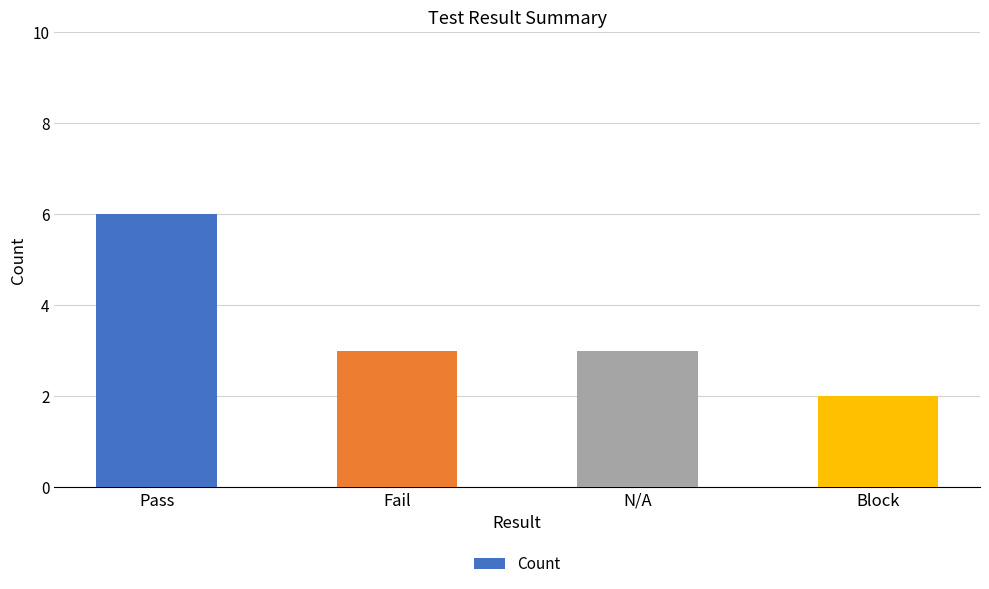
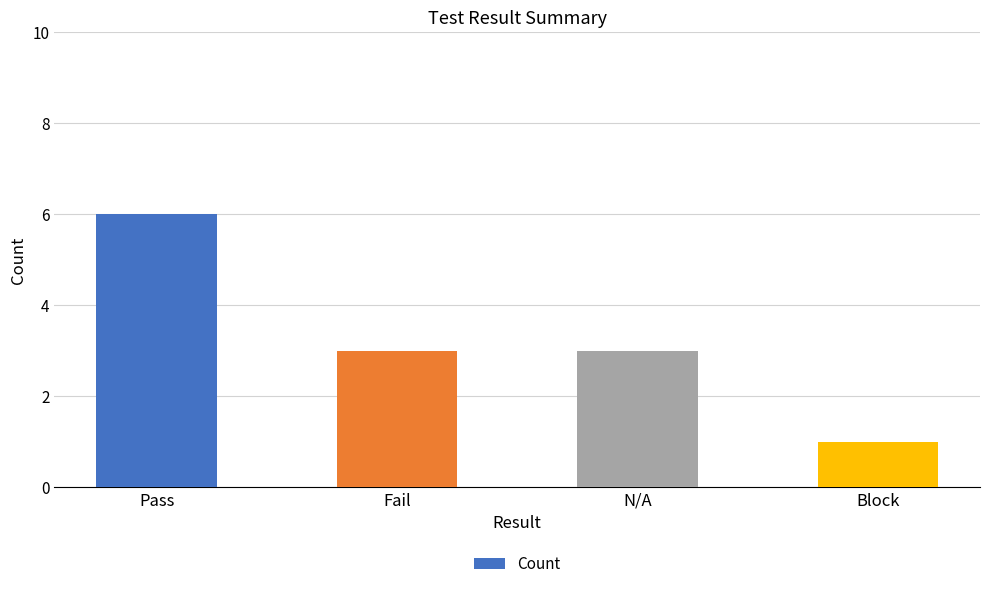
  {
    "Pass": 6,
    "Fail": 3,
    "N/A": 3,
-   "Block": 2
+   "Block": 1
  }
